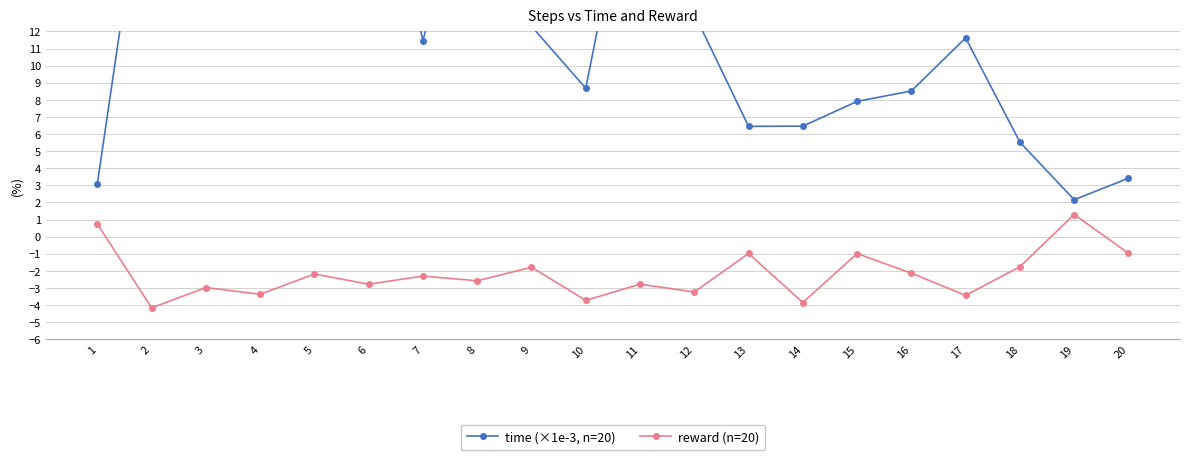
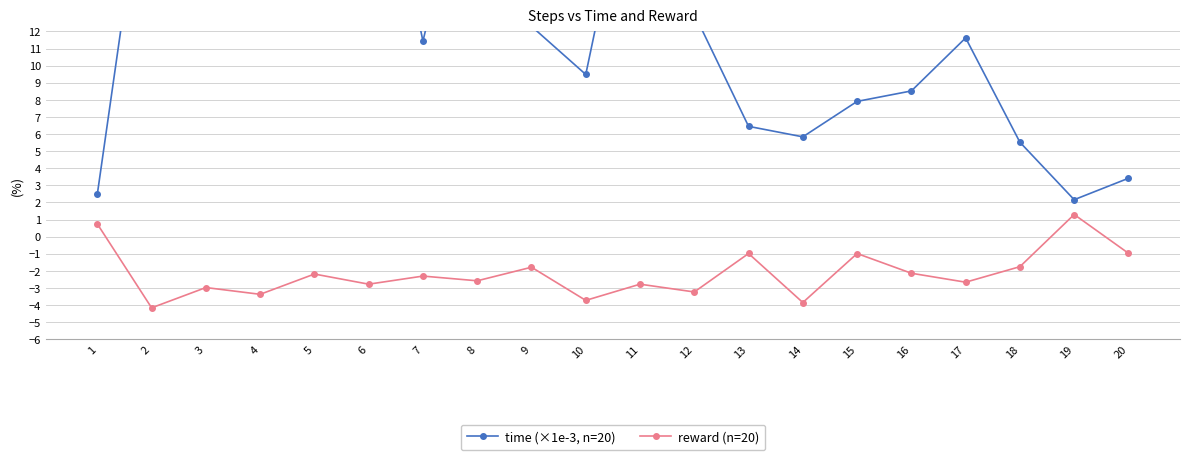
  {
    "time (×1e-3, n=20)": {
-     "1": 3.1,
+     "1": 2.5,
      "7": 11.4,
-     "10": 8.7,
+     "10": 9.5,
      "13": 6.4,
-     "14": 6.5,
+     "14": 5.8,
      "15": 7.9,
      "16": 8.5,
      "17": 11.6,
      "18": 5.5,
      "19": 2.2,
      "20": 3.4
    },
    "reward (n=20)": {
      "1": 0.7,
      "2": -4.2,
      "3": -3.0,
      "4": -3.4,
      "5": -2.2,
      "6": -2.8,
      "7": -2.3,
      "8": -2.6,
      "9": -1.8,
      "10": -3.7,
      "11": -2.8,
      "12": -3.2,
      "13": -1.0,
      "14": -3.9,
      "15": -1.0,
      "16": -2.1,
-     "17": -3.4,
+     "17": -2.7,
      "18": -1.8,
      "19": 1.3,
      "20": -1.0
    }
  }
